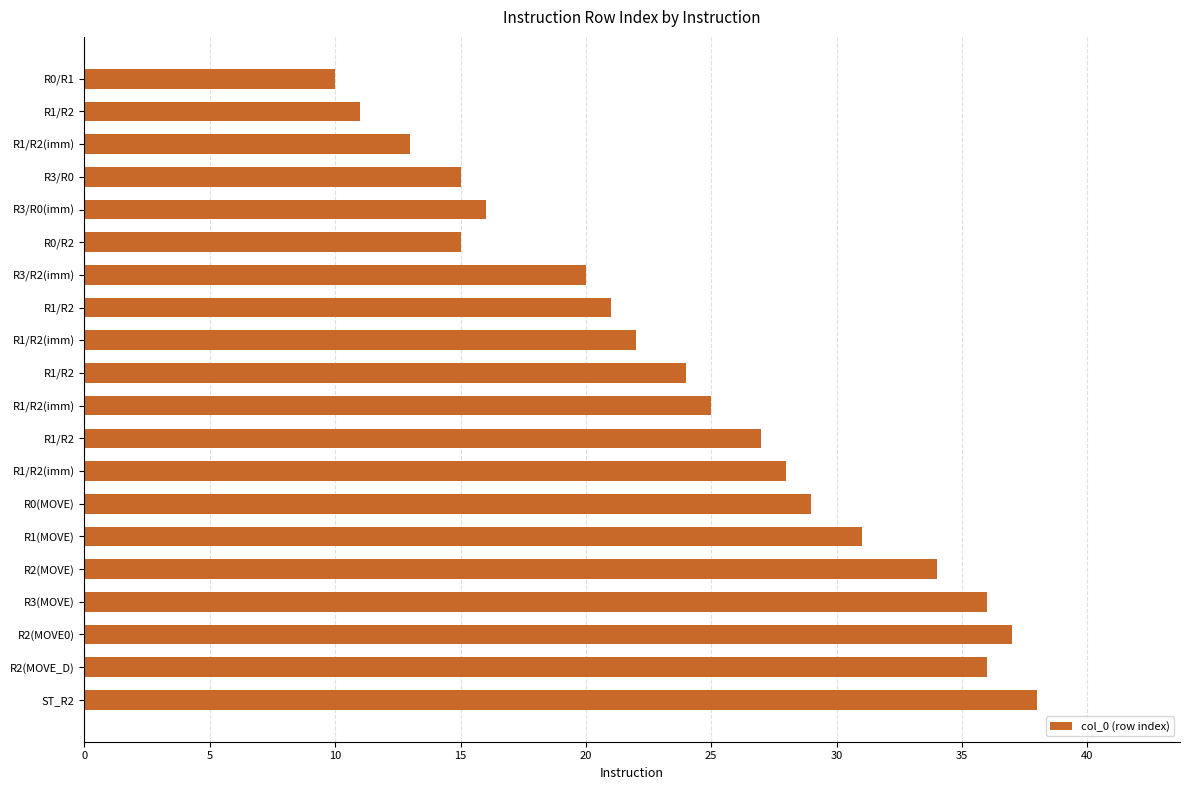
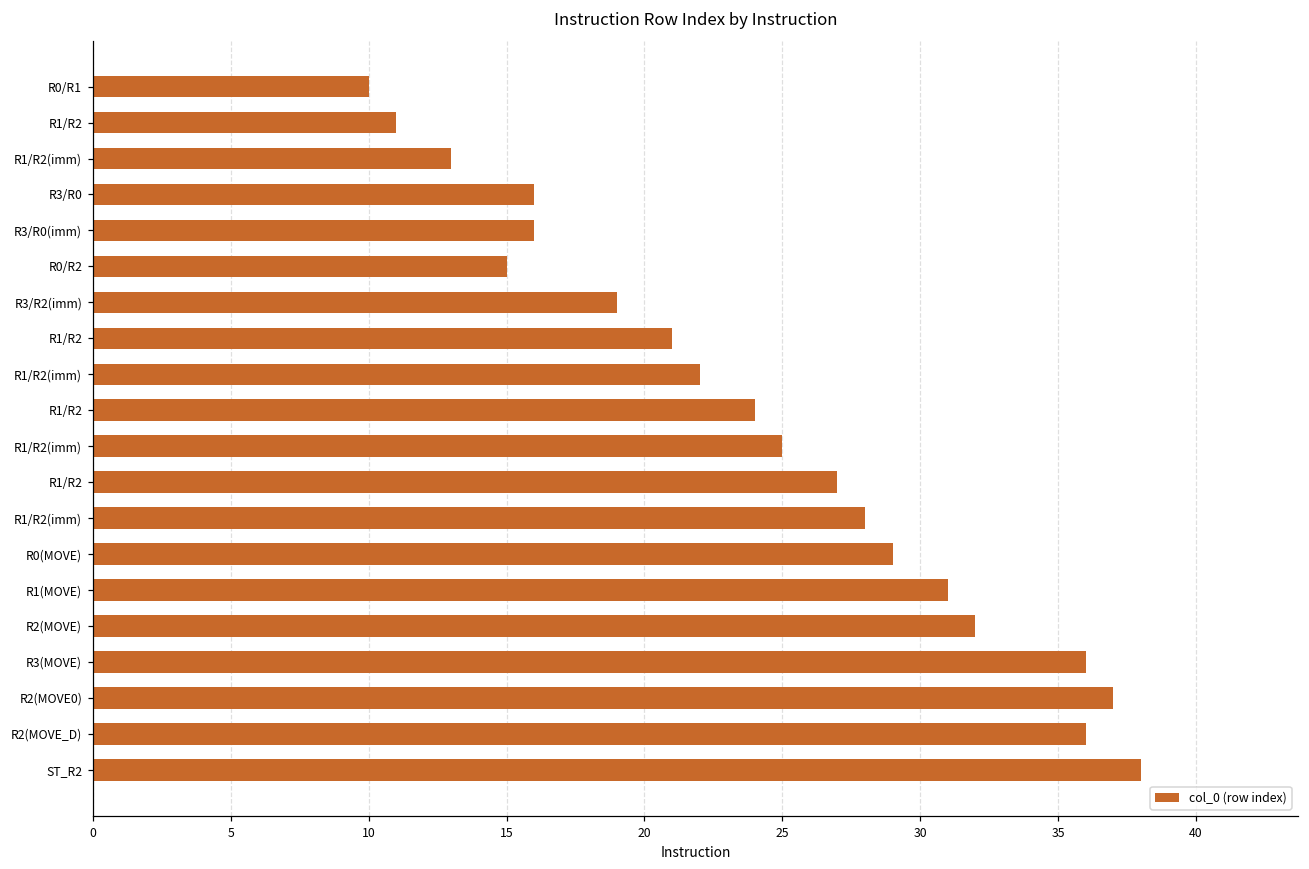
  {
    "R0/R1": 10,
-   "R3/R0": 15,
+   "R3/R0": 16,
    "R3/R0(imm)": 16,
    "R0/R2": 15,
-   "R3/R2(imm)": 20,
+   "R3/R2(imm)": 19,
    "R0(MOVE)": 29,
    "R1(MOVE)": 31,
-   "R2(MOVE)": 34,
+   "R2(MOVE)": 32,
    "R3(MOVE)": 36,
    "R2(MOVE0)": 37,
    "R2(MOVE_D)": 36,
    "ST_R2": 38
  }
